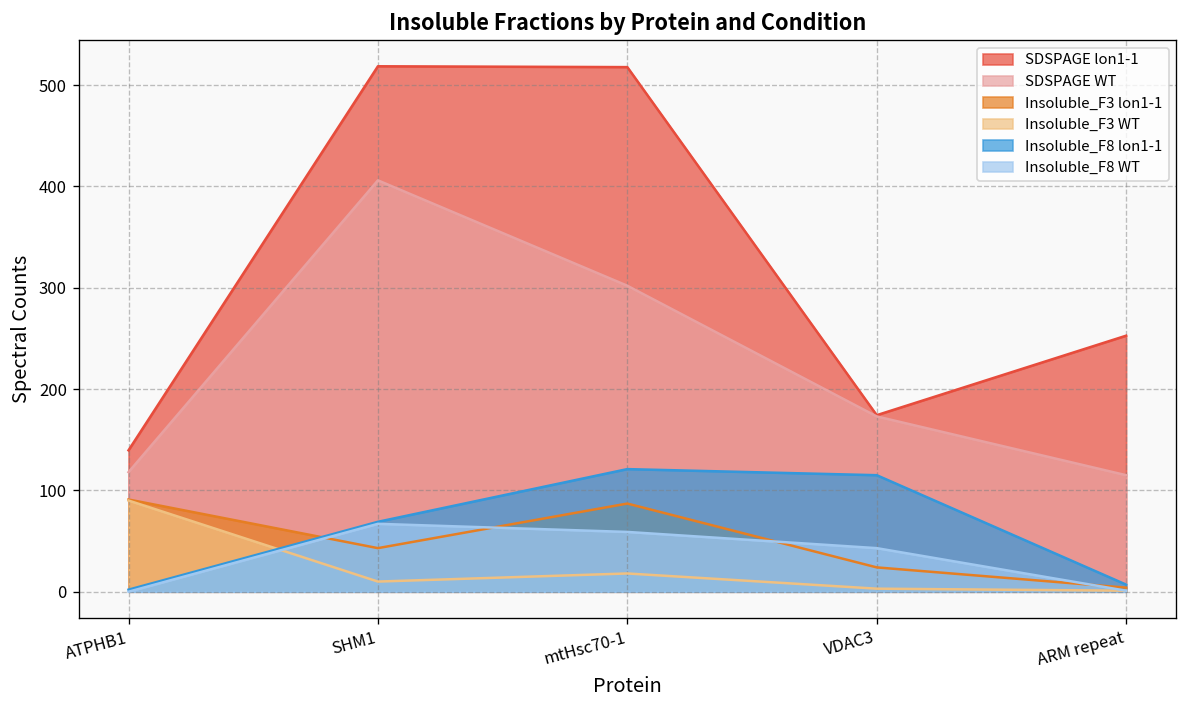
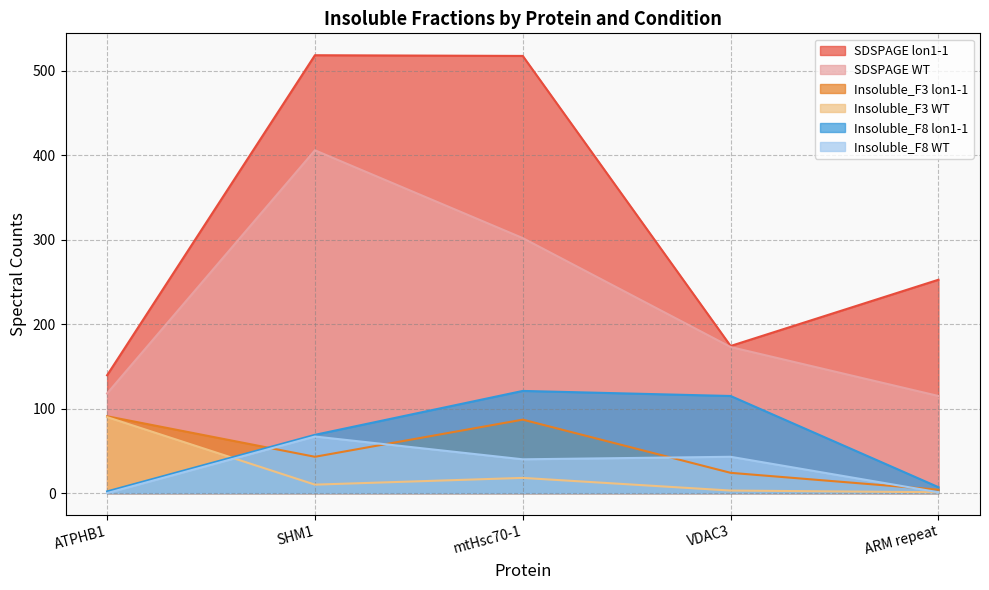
  {
    "Insoluble_F8 lon1-1": {
      "mtHsc70-1": 120,
      "VDAC3": 120
    },
    "Insoluble_F8 WT": {
-     "mtHsc70-1": 60,
+     "mtHsc70-1": 40,
      "VDAC3": 40
    }
  }
